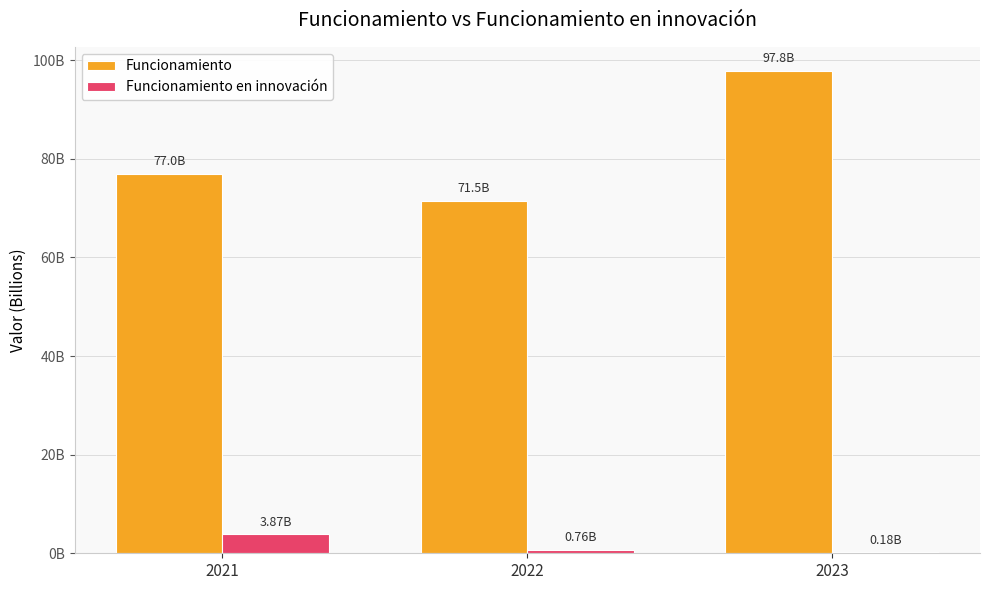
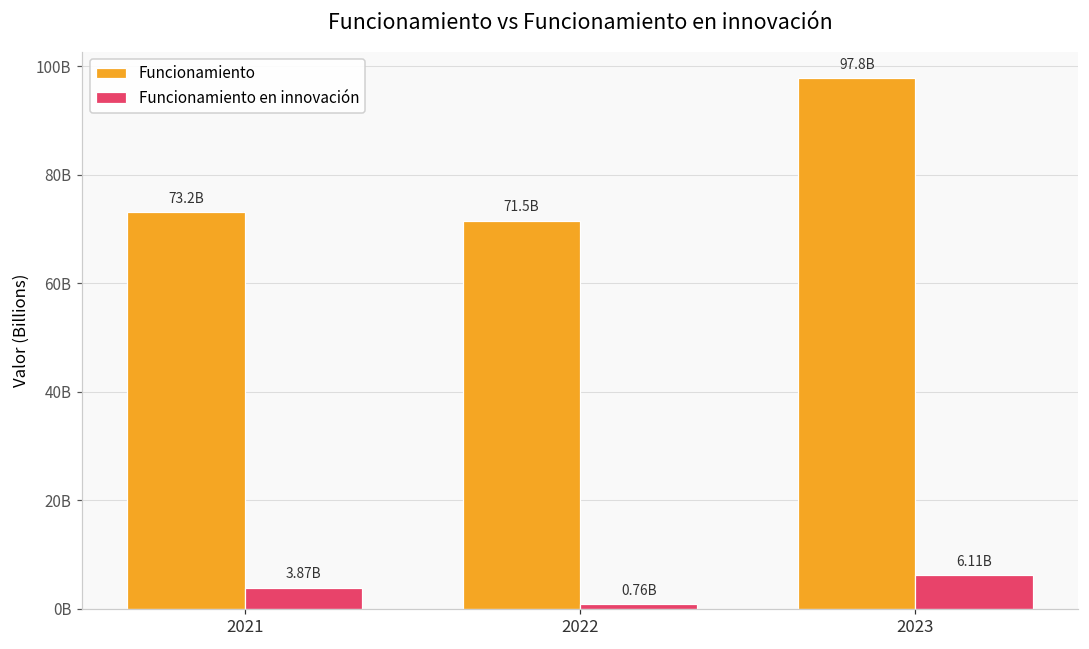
  {
    "Funcionamiento": {
-     "2021": "77.0B",
+     "2021": "73.2B",
      "2022": "71.5B",
      "2023": "97.8B"
    },
    "Funcionamiento en innovación": {
      "2021": "3.87B",
      "2022": "0.76B",
-     "2023": "0.18B"
+     "2023": "6.11B"
    }
  }
